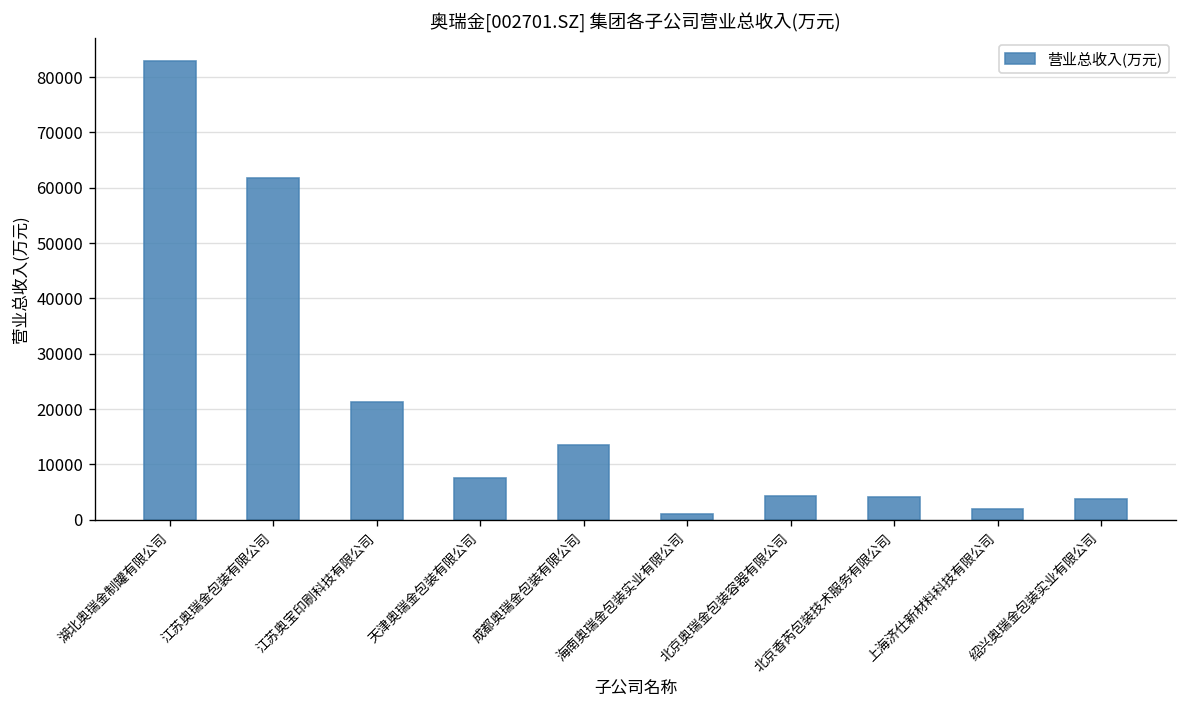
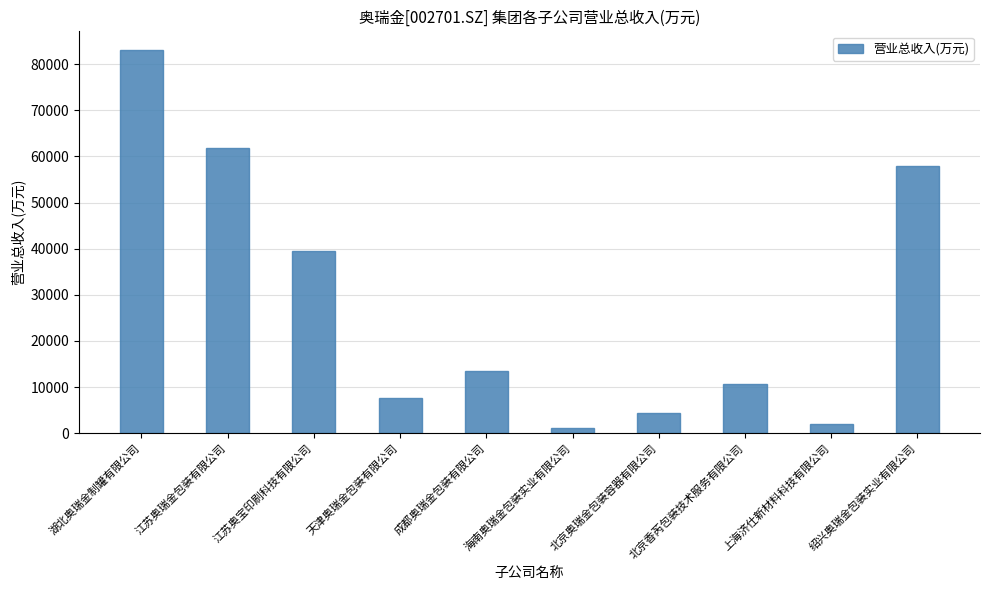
  {
    "湖北奥瑞金制罐有限公司": 83000,
    "江苏奥瑞金包装有限公司": 62000,
-   "江苏奥宝印刷科技有限公司": 21000,
+   "江苏奥宝印刷科技有限公司": 39000,
    "天津奥瑞金包装有限公司": 8000,
    "成都奥瑞金包装有限公司": 13000,
    "海南奥瑞金包装实业有限公司": 1000,
    "北京奥瑞金包装容器有限公司": 4000,
-   "北京香芮包装技术服务有限公司": 4000,
+   "北京香芮包装技术服务有限公司": 11000,
    "上海济仕新材料科技有限公司": 2000,
-   "绍兴奥瑞金包装实业有限公司": 4000
+   "绍兴奥瑞金包装实业有限公司": 58000
  }
